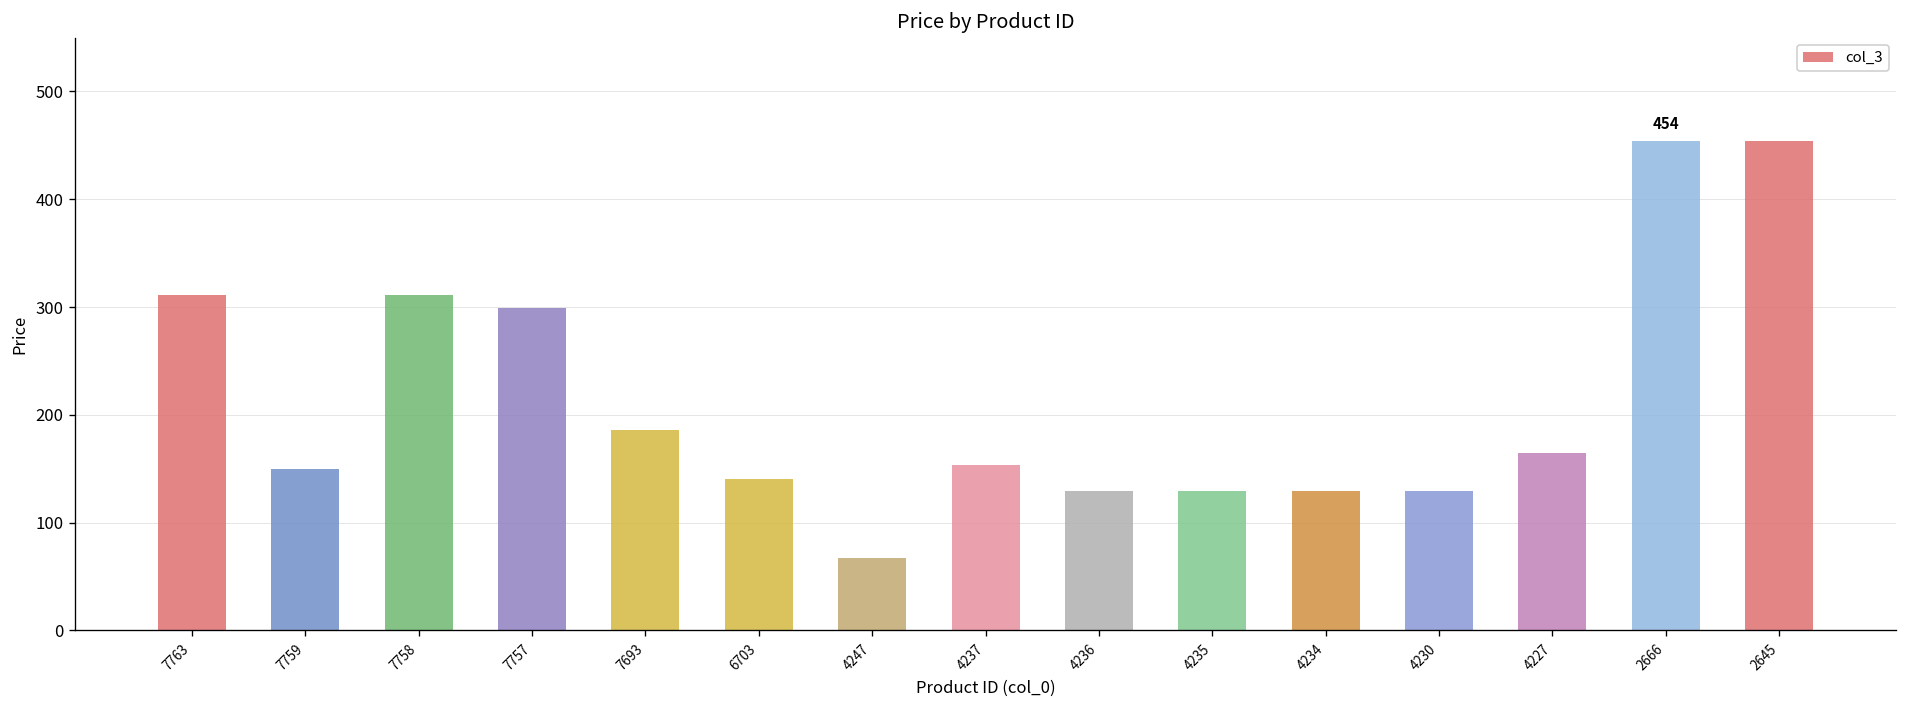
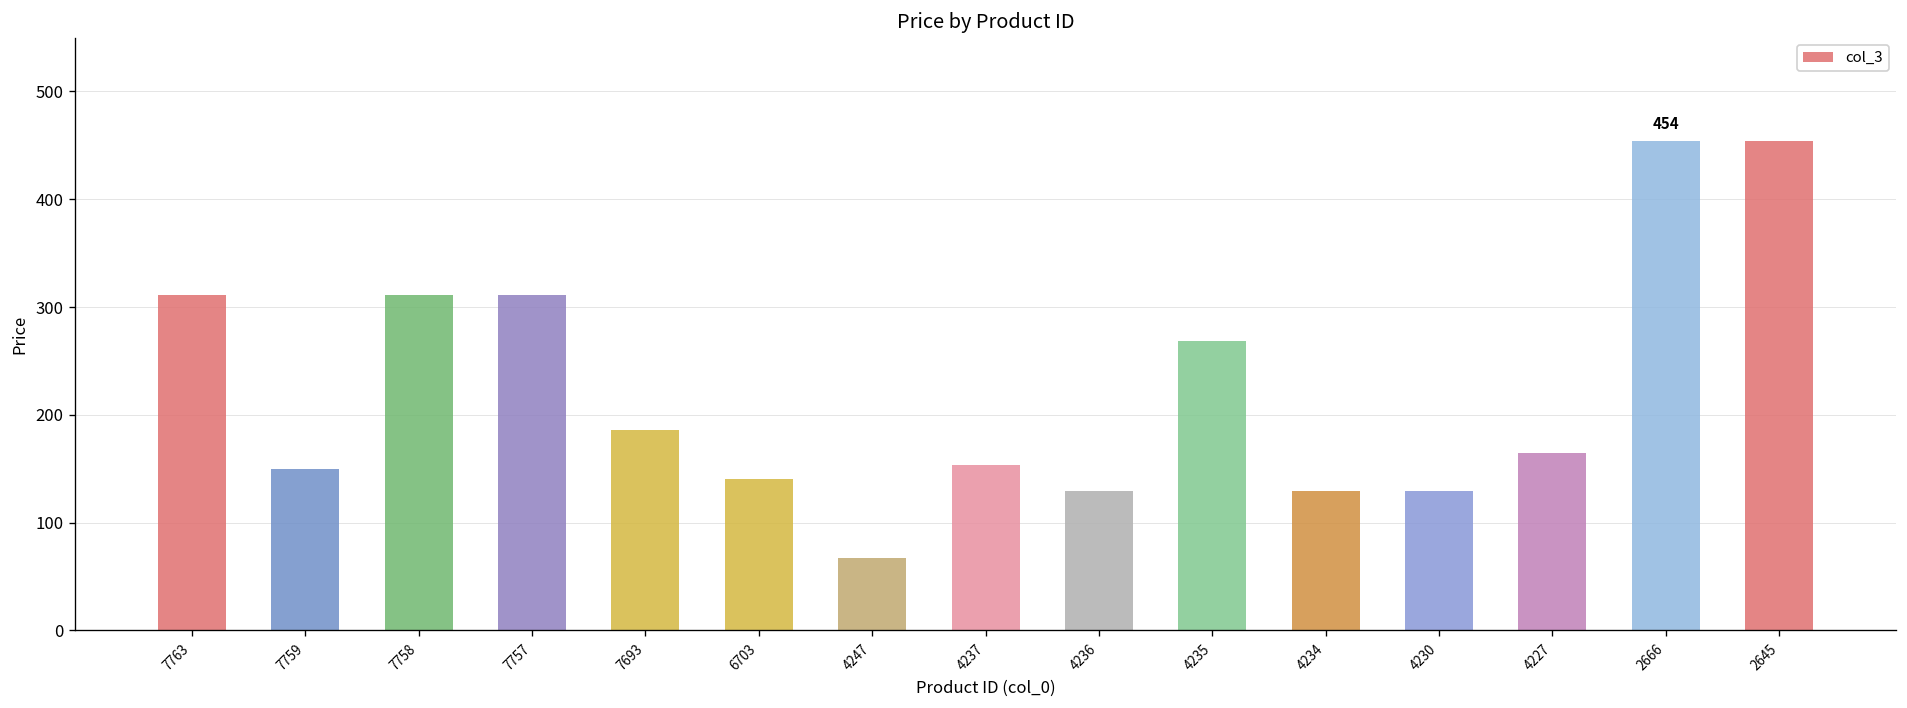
  {
    "7763": 310,
    "7759": 150,
    "7758": 310,
-   "7757": 300,
+   "7757": 310,
    "7693": 190,
    "6703": 140,
    "4247": 70,
    "4237": 150,
    "4236": 130,
-   "4235": 130,
+   "4235": 270,
    "4234": 130,
    "4230": 130,
    "4227": 160,
    "2645": 450
  }
